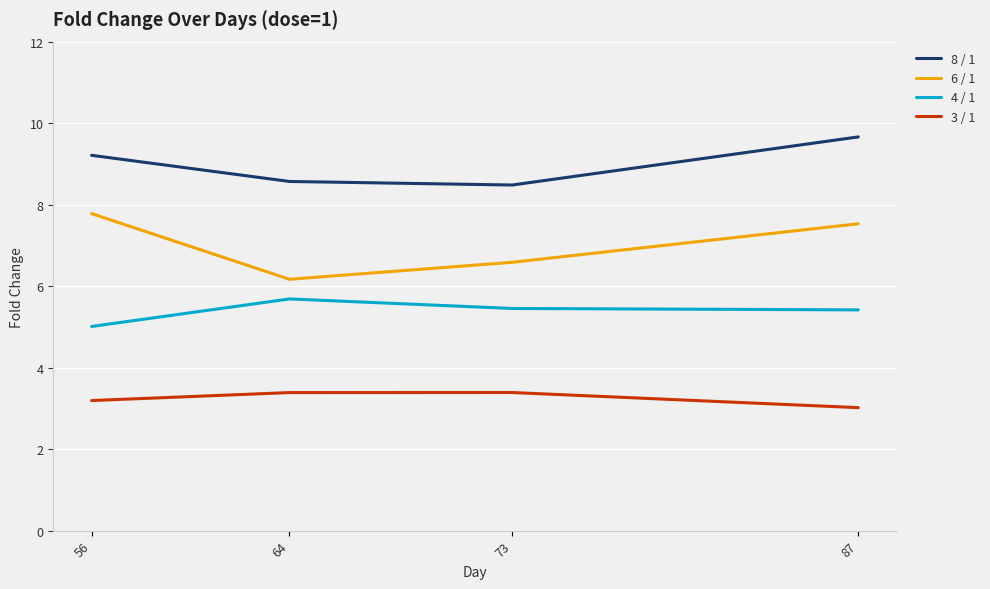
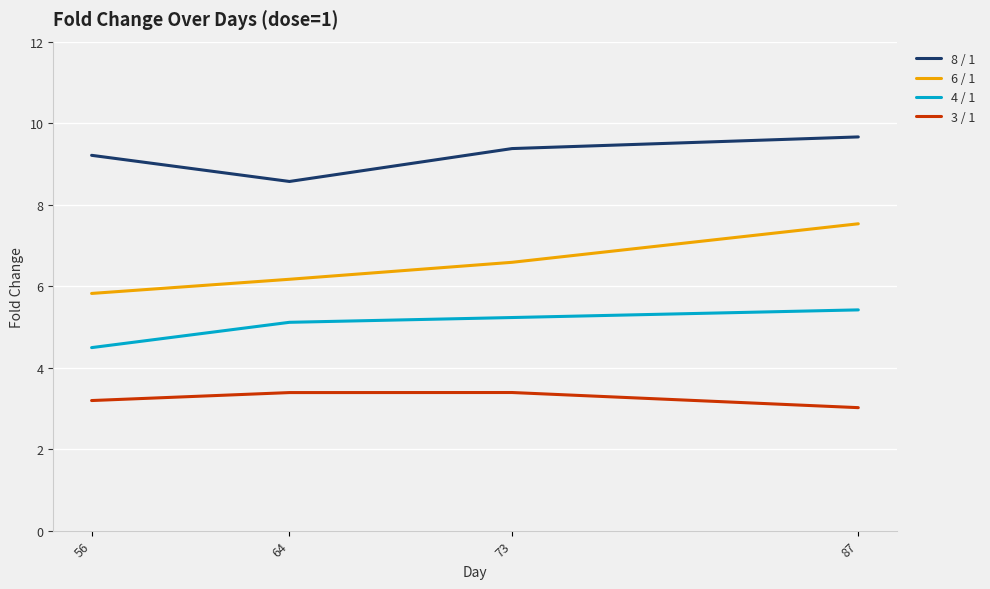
  {
    "8 / 1": {
      "56": 9.2,
      "64": 8.6,
-     "73": 8.5,
+     "73": 9.4,
      "87": 9.7
    },
    "6 / 1": {
-     "56": 7.8,
+     "56": 5.8,
      "64": 6.2,
      "73": 6.6,
      "87": 7.5
    },
    "4 / 1": {
-     "56": 5.0,
-     "64": 5.7,
-     "73": 5.5,
+     "56": 4.5,
+     "64": 5.1,
+     "73": 5.2,
      "87": 5.4
    },
    "3 / 1": {
      "56": 3.2,
      "64": 3.4,
      "73": 3.4,
      "87": 3.0
    }
  }
